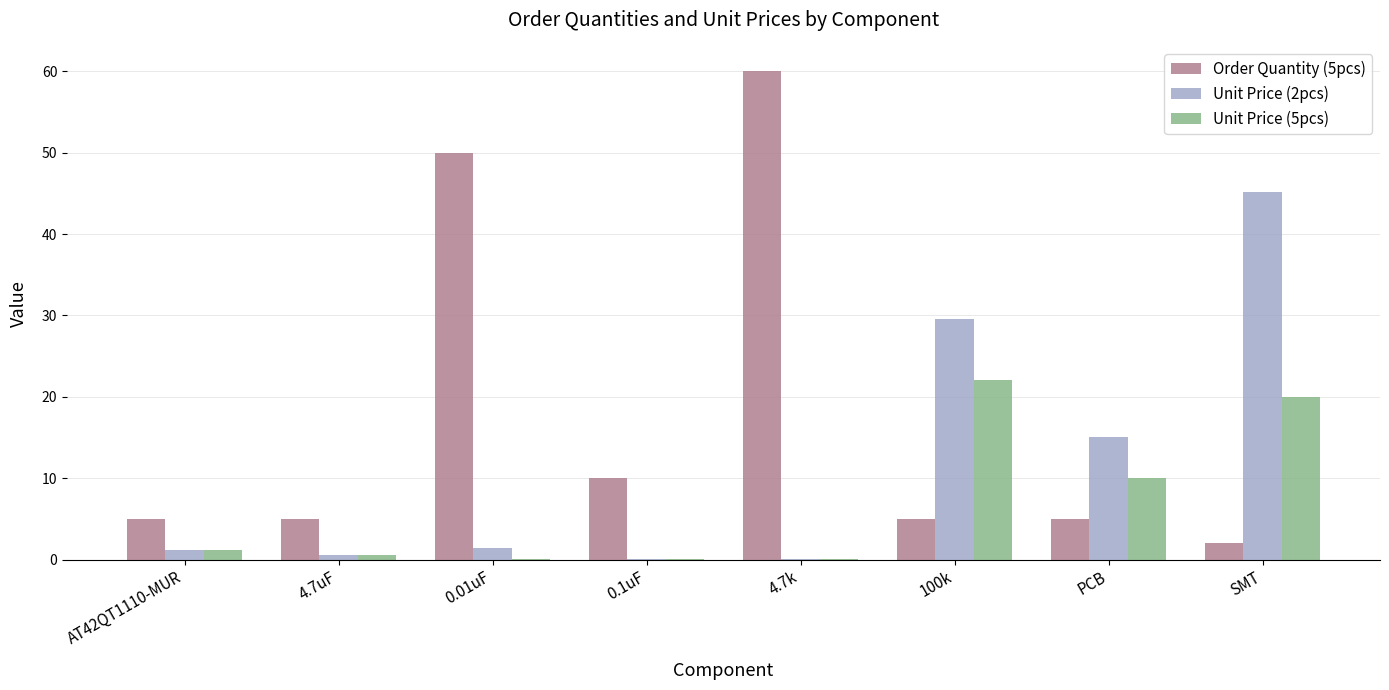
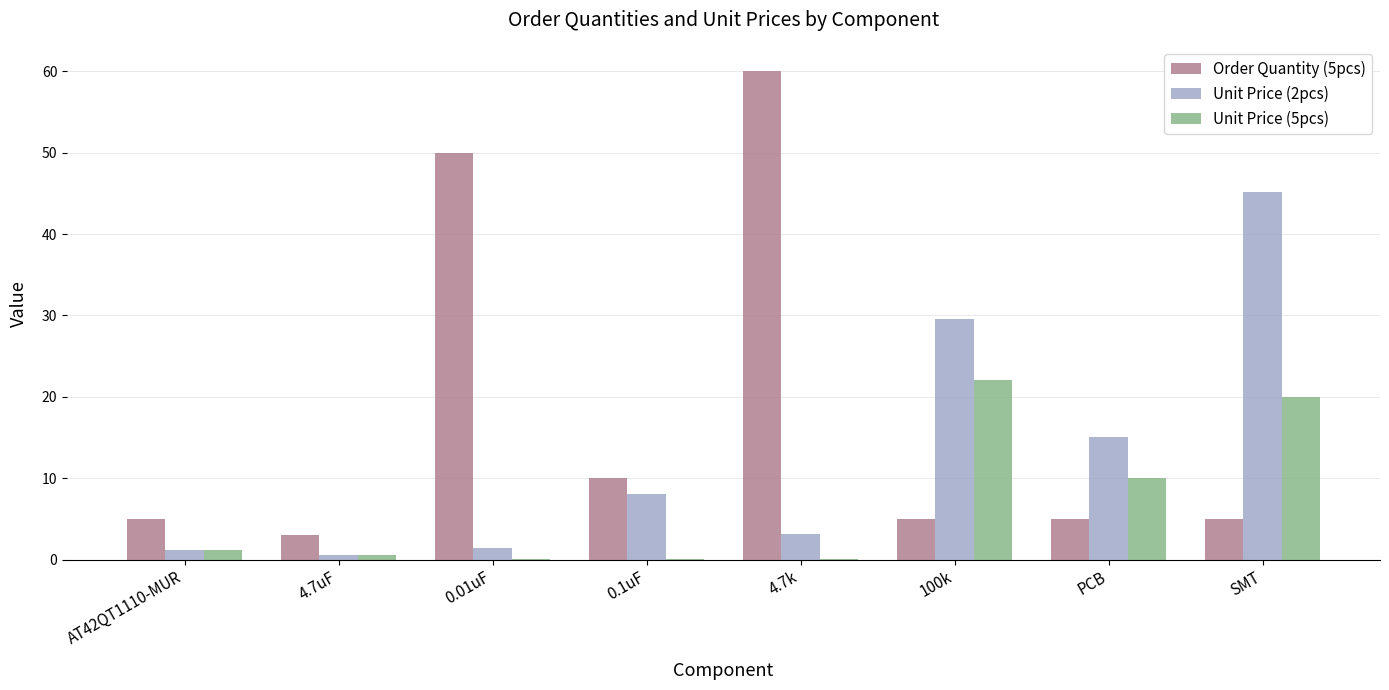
  {
    "Order Quantity (5pcs)": {
      "AT42QT1110-MUR": 5,
-     "4.7uF": 5,
+     "4.7uF": 3,
      "0.01uF": 50,
      "0.1uF": 10,
      "4.7k": 60,
      "100k": 5,
      "PCB": 5,
-     "SMT": 2
+     "SMT": 5
    },
    "Unit Price (2pcs)": {
      "AT42QT1110-MUR": 1,
      "4.7uF": 1,
      "0.01uF": 1,
-     "0.1uF": 0,
-     "4.7k": 0,
+     "0.1uF": 8,
+     "4.7k": 3,
      "100k": 30,
      "PCB": 15,
      "SMT": 45
    },
    "Unit Price (5pcs)": {
      "AT42QT1110-MUR": 1,
      "4.7uF": 1,
      "100k": 22,
      "PCB": 10,
      "SMT": 20
    }
  }
